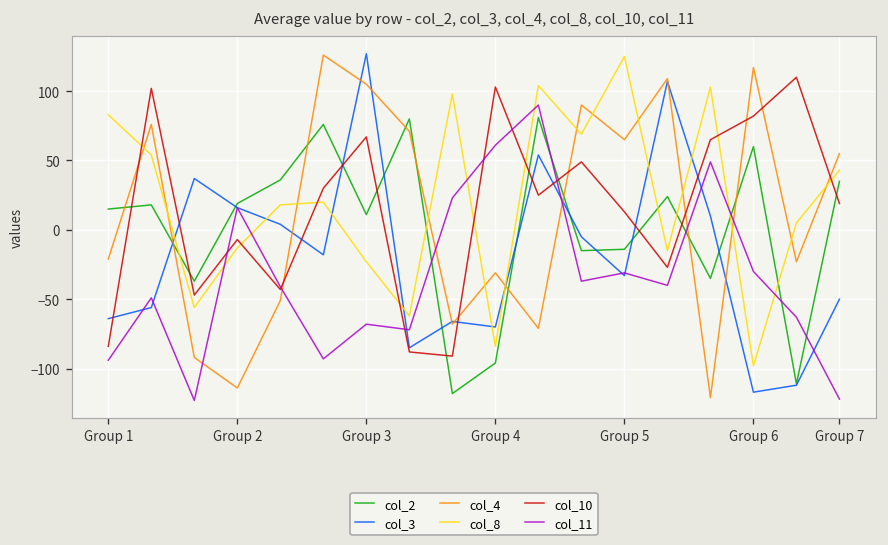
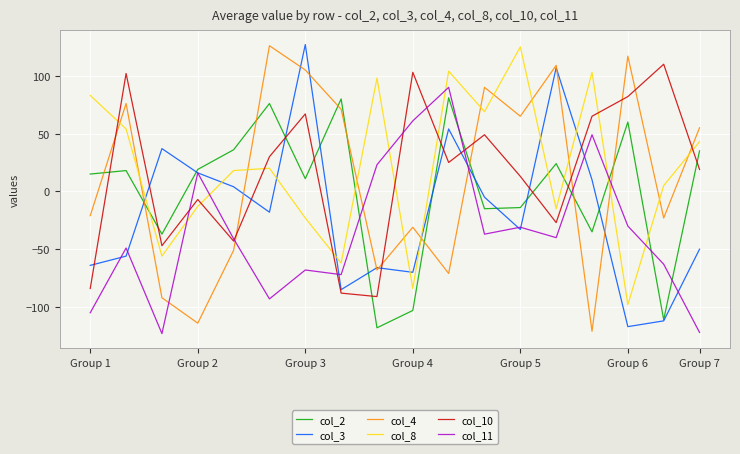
  {
    "col_2": {
      "Group 1": 15,
      "Group 2": 19,
      "Group 3": 11,
-     "Group 4": -96,
+     "Group 4": -103,
      "Group 5": -14,
      "Group 6": 60,
      "Group 7": 35
    },
    "col_3": {
      "Group 1": -64,
      "Group 3": 127,
      "Group 4": -70,
      "Group 6": -117,
      "Group 7": -50
    },
    "col_4": {
      "Group 1": -21,
      "Group 2": -114,
      "Group 3": 105,
      "Group 4": -31,
      "Group 5": 65,
      "Group 6": 117,
      "Group 7": 55
    },
    "col_8": {
      "Group 1": 83,
      "Group 2": -13,
      "Group 3": -23,
      "Group 4": -84,
      "Group 5": 125,
      "Group 6": -98,
      "Group 7": 43
    },
    "col_10": {
      "Group 1": -84,
      "Group 2": -7,
      "Group 3": 67,
      "Group 4": 103,
      "Group 5": 13,
      "Group 6": 82,
      "Group 7": 19
    },
    "col_11": {
-     "Group 1": -94,
+     "Group 1": -105,
      "Group 3": -68,
      "Group 4": 61,
      "Group 6": -30,
      "Group 7": -122
    }
  }
